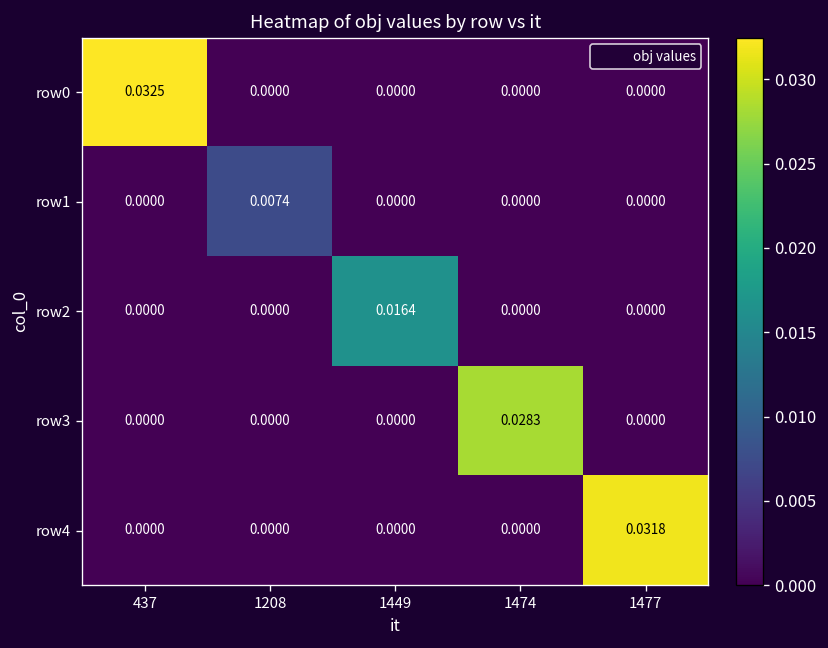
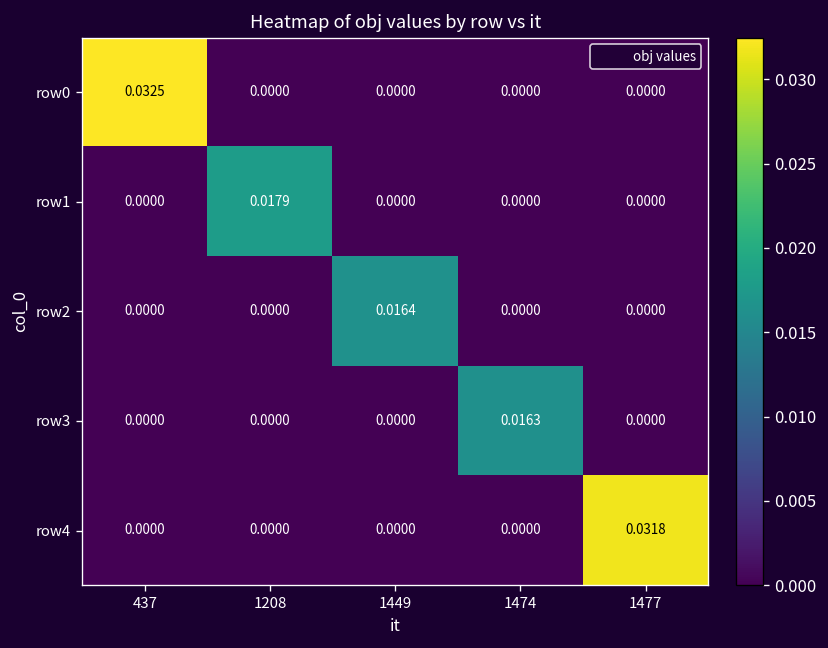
  {
    "row0": {
      "437": 0.0325,
      "1208": 0.0000,
      "1449": 0.0000,
      "1474": 0.0000,
      "1477": 0.0000
    },
    "row1": {
      "437": 0.0000,
-     "1208": 0.0074,
+     "1208": 0.0179,
      "1449": 0.0000,
      "1474": 0.0000,
      "1477": 0.0000
    },
    "row2": {
      "437": 0.0000,
      "1208": 0.0000,
      "1449": 0.0164,
      "1474": 0.0000,
      "1477": 0.0000
    },
    "row3": {
      "437": 0.0000,
      "1208": 0.0000,
      "1449": 0.0000,
-     "1474": 0.0283,
+     "1474": 0.0163,
      "1477": 0.0000
    },
    "row4": {
      "437": 0.0000,
      "1208": 0.0000,
      "1449": 0.0000,
      "1474": 0.0000,
      "1477": 0.0318
    }
  }
